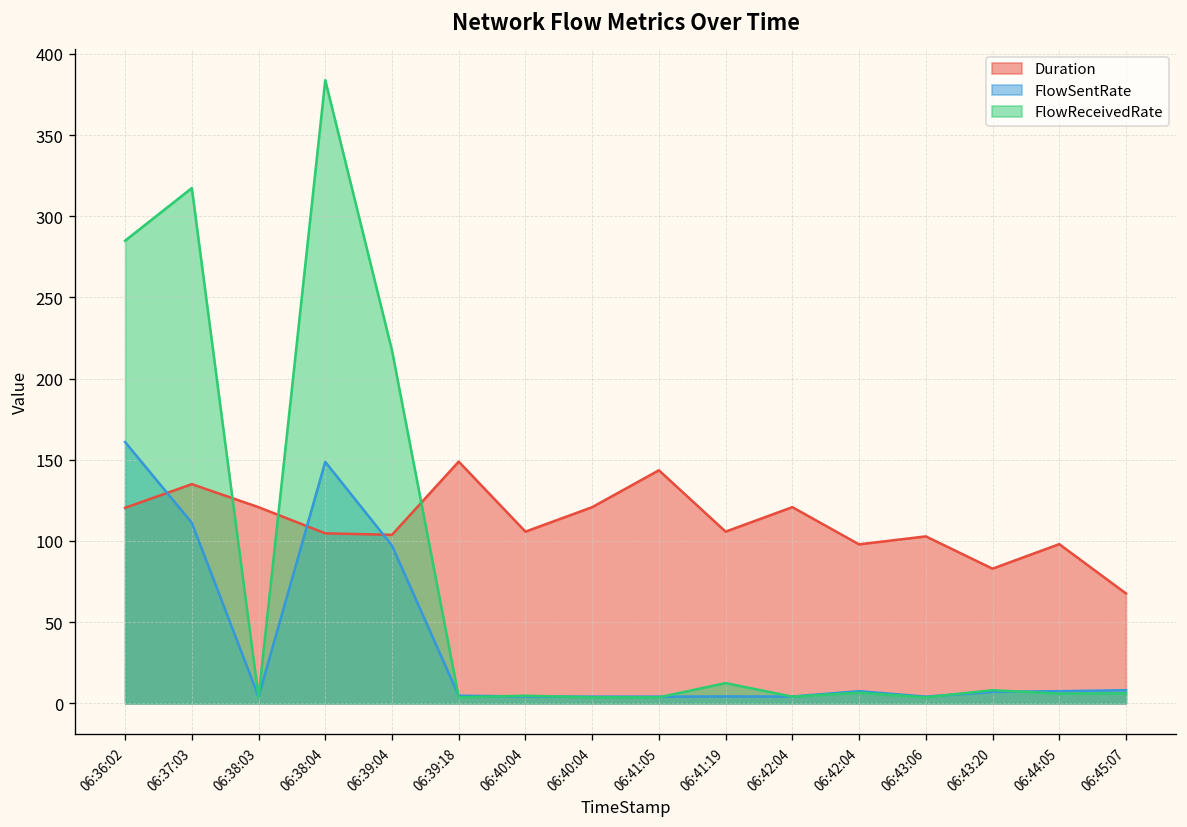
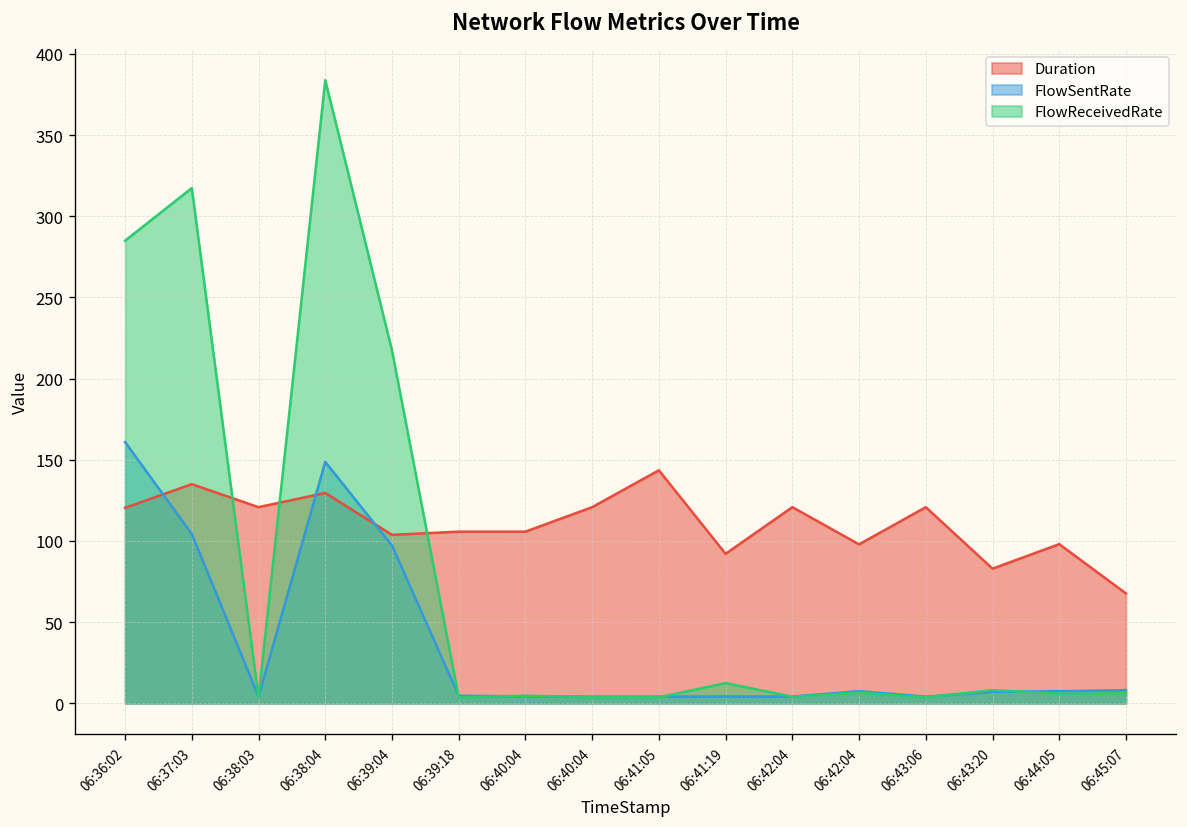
  {
    "Duration": {
      "06:36:02": 120,
      "06:37:03": 135,
      "06:38:03": 121,
-     "06:38:04": 105,
+     "06:38:04": 130,
      "06:39:04": 104,
-     "06:39:18": 149,
+     "06:39:18": 106,
      "06:41:05": 144,
-     "06:41:19": 106,
-     "06:43:06": 103,
+     "06:41:19": 92,
+     "06:43:06": 121,
      "06:43:20": 83,
      "06:44:05": 98,
      "06:45:07": 68
    },
    "FlowSentRate": {
      "06:36:02": 161,
-     "06:37:03": 111,
+     "06:37:03": 104,
      "06:38:04": 149,
      "06:39:04": 97,
      "06:41:19": 4,
      "06:45:07": 8
    },
    "FlowReceivedRate": {
      "06:36:02": 285,
      "06:37:03": 317,
      "06:38:04": 384,
      "06:39:04": 217,
      "06:41:19": 12,
      "06:45:07": 6
    }
  }
